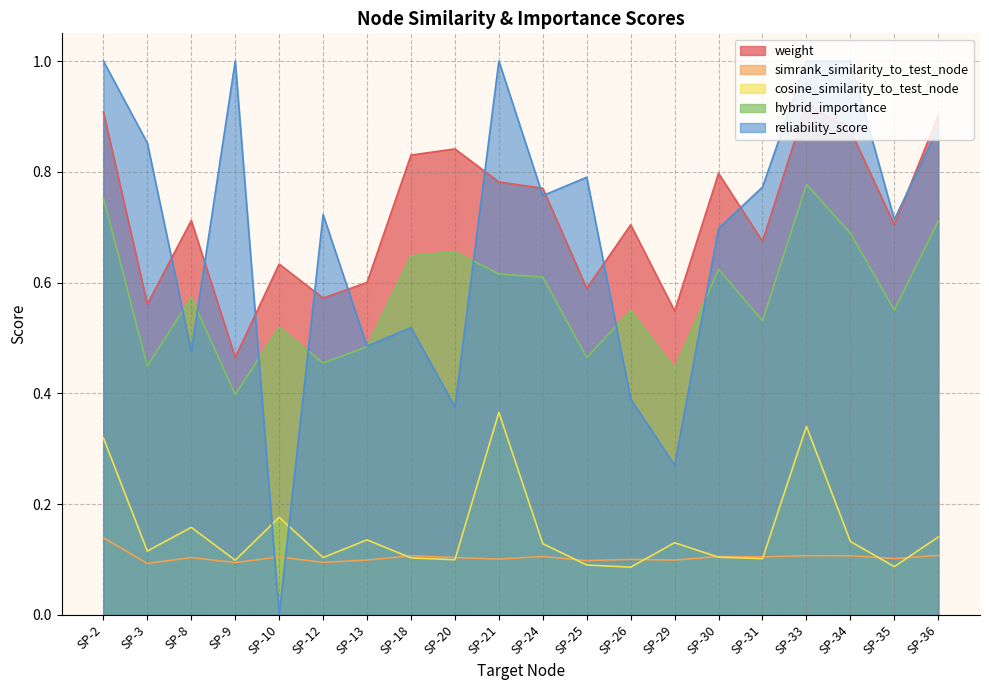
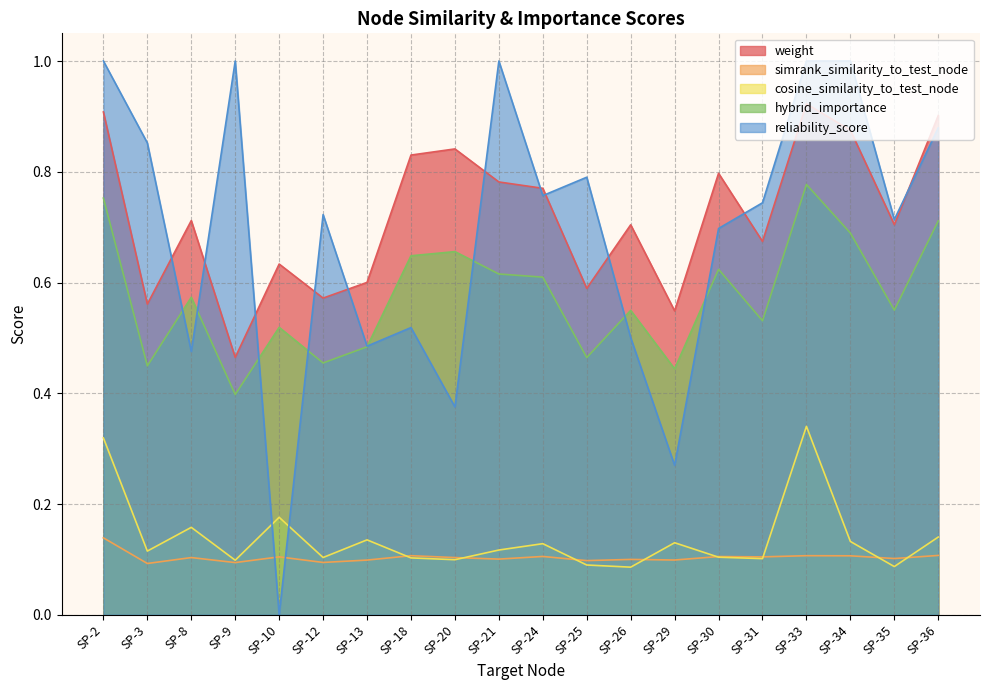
  {
    "weight": {
      "SP-2": 0.91,
      "SP-3": 0.56,
      "SP-8": 0.71,
      "SP-9": 0.46,
      "SP-10": 0.63,
      "SP-12": 0.57,
      "SP-13": 0.60,
      "SP-18": 0.83,
      "SP-20": 0.84,
      "SP-21": 0.78,
      "SP-24": 0.77,
      "SP-25": 0.59,
      "SP-26": 0.70,
      "SP-29": 0.55,
      "SP-30": 0.80,
      "SP-31": 0.67,
      "SP-35": 0.70
    },
    "simrank_similarity_to_test_node": {
      "SP-2": 0.14,
      "SP-3": 0.09,
      "SP-8": 0.10,
      "SP-10": 0.10,
      "SP-12": 0.09,
      "SP-13": 0.10,
      "SP-21": 0.10,
      "SP-24": 0.11,
      "SP-25": 0.10,
      "SP-26": 0.10,
      "SP-29": 0.10,
      "SP-33": 0.11,
      "SP-34": 0.11,
      "SP-35": 0.10,
      "SP-36": 0.11
    },
    "cosine_similarity_to_test_node": {
      "SP-2": 0.32,
      "SP-3": 0.11,
      "SP-8": 0.16,
      "SP-10": 0.18,
      "SP-12": 0.10,
      "SP-13": 0.14,
-     "SP-21": 0.37,
+     "SP-21": 0.12,
      "SP-24": 0.13,
      "SP-25": 0.09,
      "SP-26": 0.09,
      "SP-29": 0.13,
      "SP-33": 0.34,
      "SP-34": 0.13,
      "SP-35": 0.09,
      "SP-36": 0.14
    },
    "hybrid_importance": {
      "SP-2": 0.75,
      "SP-3": 0.45,
      "SP-8": 0.57,
      "SP-9": 0.40,
      "SP-10": 0.52,
      "SP-12": 0.45,
      "SP-18": 0.65,
      "SP-20": 0.66,
      "SP-21": 0.62,
      "SP-24": 0.61,
      "SP-25": 0.46,
      "SP-26": 0.55,
      "SP-29": 0.44,
      "SP-30": 0.62,
      "SP-31": 0.53,
      "SP-33": 0.78,
      "SP-34": 0.69,
      "SP-35": 0.55,
      "SP-36": 0.71
    },
    "reliability_score": {
      "SP-2": 1.00,
      "SP-3": 0.85,
      "SP-8": 0.48,
      "SP-9": 1.00,
      "SP-10": 0.00,
      "SP-12": 0.72,
      "SP-18": 0.52,
      "SP-20": 0.38,
      "SP-21": 1.00,
      "SP-24": 0.76,
      "SP-25": 0.79,
-     "SP-26": 0.39,
+     "SP-26": 0.50,
      "SP-29": 0.27,
      "SP-30": 0.70,
-     "SP-31": 0.77,
+     "SP-31": 0.74,
      "SP-35": 0.71
    }
  }
